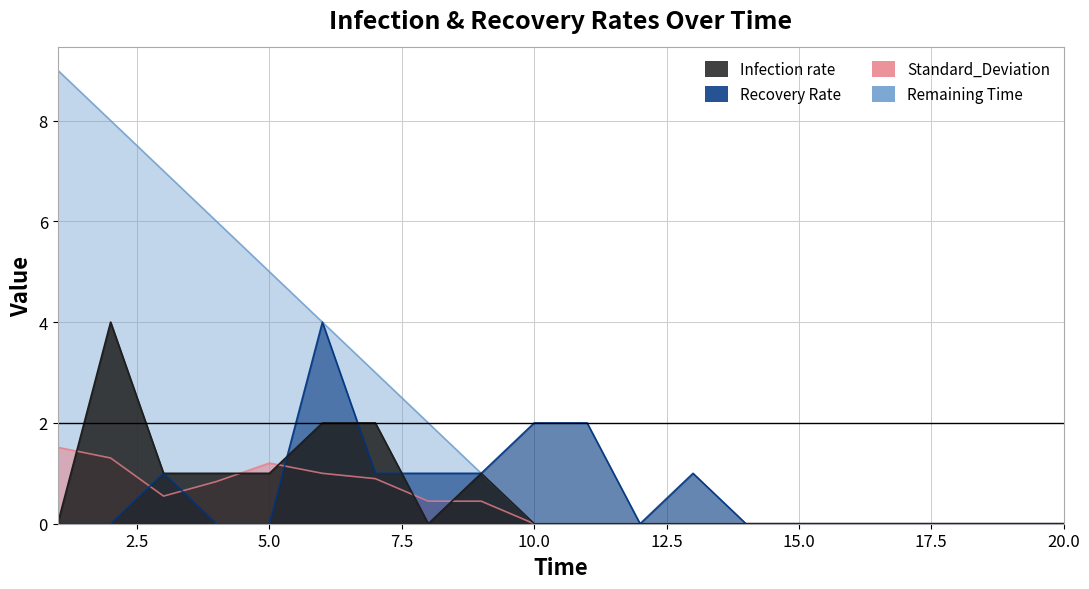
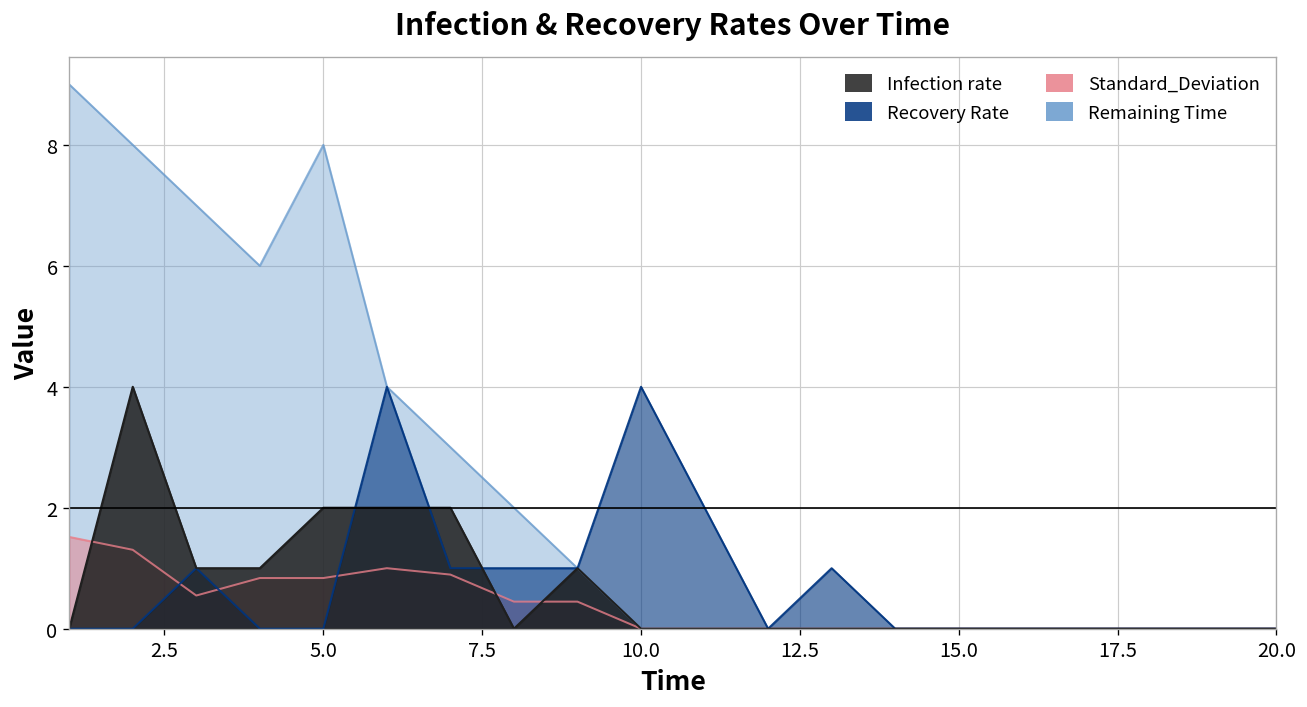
  {
    "Remaining Time": {
-     "5.0": 5
+     "5.0": 8
    },
    "Standard_Deviation": {
-     "5.0": 1.2
+     "5.0": 0.8
    },
    "Recovery Rate": {
      "5.0": 0,
-     "10.0": 2
+     "10.0": 4
    },
    "Infection rate": {
-     "5.0": 1
+     "5.0": 2
    }
  }
